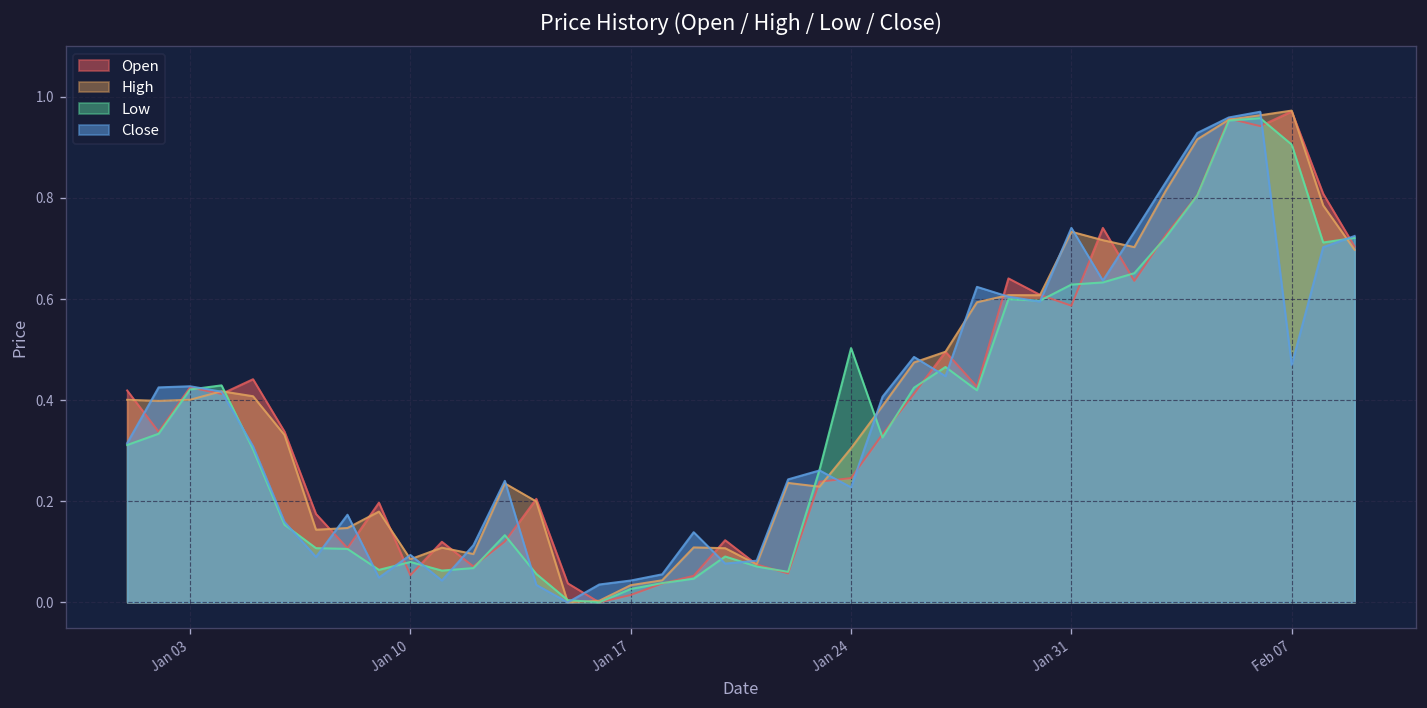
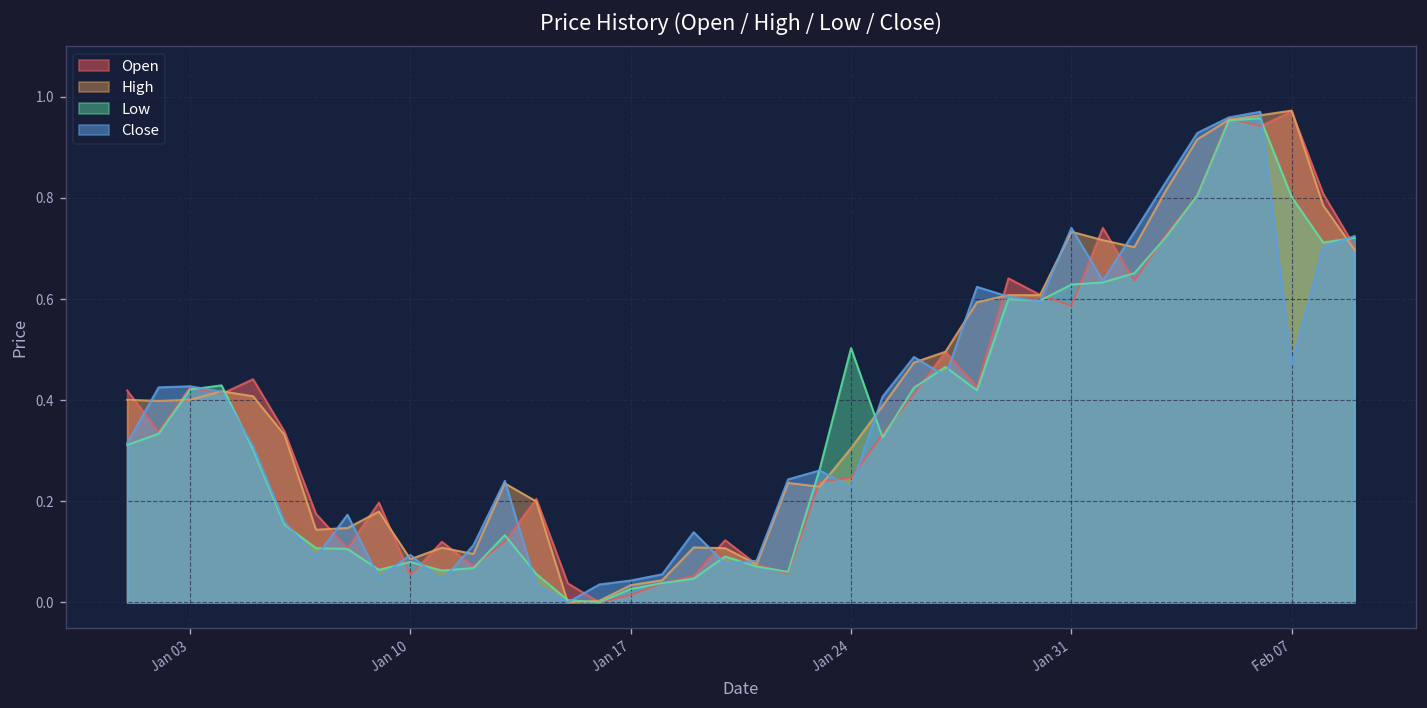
  {
    "Low": {
      "Jan 17": 0.03,
      "Jan 24": 0.50,
      "Jan 31": 0.63,
-     "Feb 07": 0.91
+     "Feb 07": 0.80
    },
    "Close": {
      "Jan 10": 0.09,
      "Jan 17": 0.04,
      "Jan 24": 0.23,
      "Jan 31": 0.74,
      "Feb 07": 0.47
    }
  }
